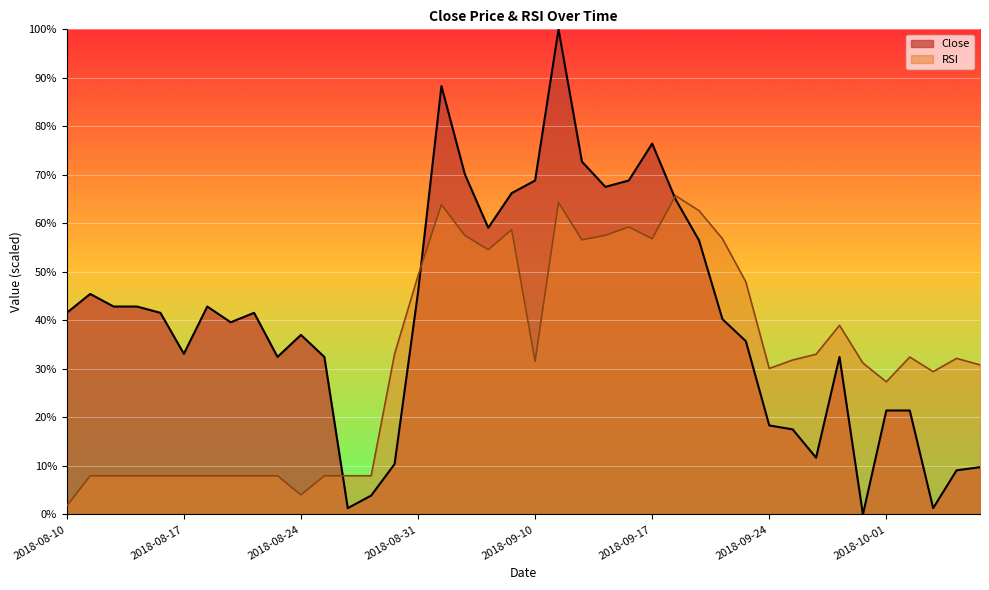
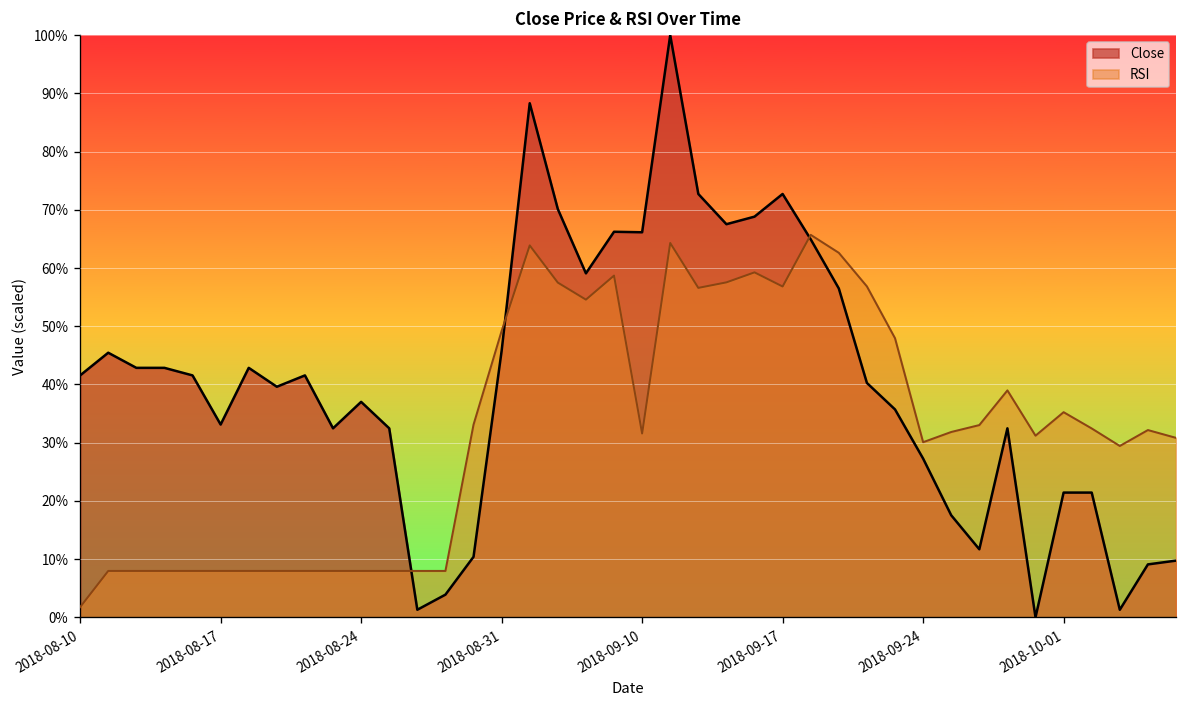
  {
    "Close": {
      "2018-08-10": "42%",
      "2018-08-17": "33%",
      "2018-08-24": "37%",
      "2018-08-31": "46%",
-     "2018-09-10": "69%",
-     "2018-09-17": "76%",
-     "2018-09-24": "18%",
+     "2018-09-10": "66%",
+     "2018-09-17": "73%",
+     "2018-09-24": "27%",
      "2018-10-01": "21%"
    },
    "RSI": {
      "2018-08-10": "2%",
      "2018-08-17": "8%",
-     "2018-08-24": "4%",
+     "2018-08-24": "8%",
      "2018-08-31": "49%",
      "2018-09-10": "32%",
      "2018-09-17": "57%",
      "2018-09-24": "30%",
-     "2018-10-01": "27%"
+     "2018-10-01": "35%"
    }
  }
